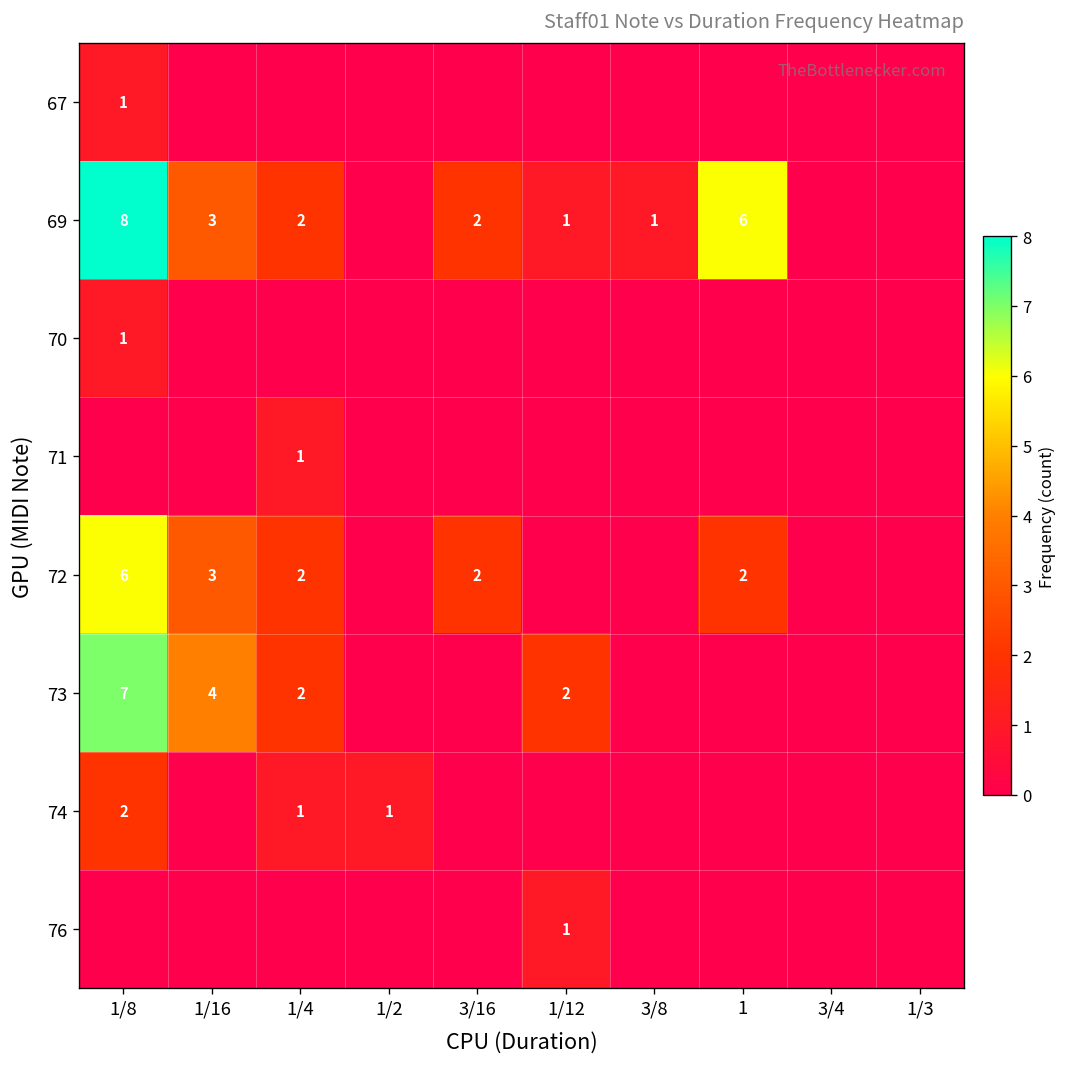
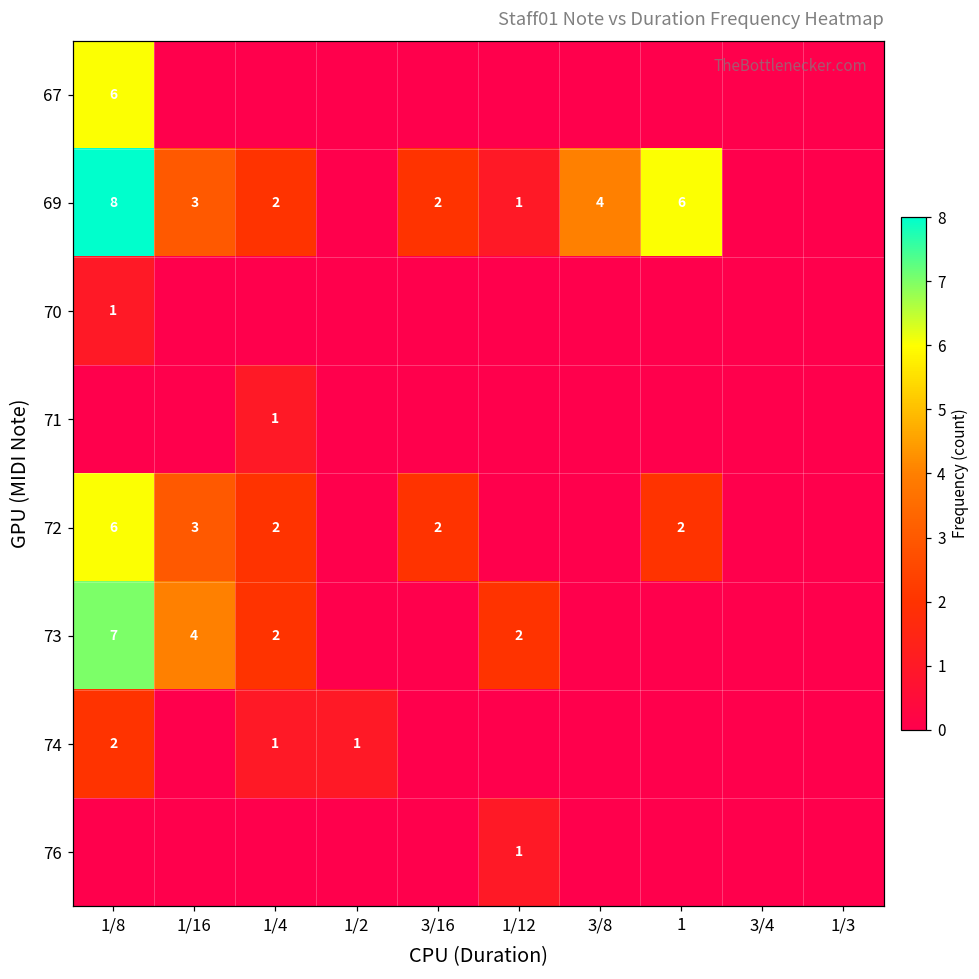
  {
    "67": {
-     "1/8": 1
+     "1/8": 6
    },
    "69": {
      "1/8": 8,
      "1/16": 3,
      "1/4": 2,
      "3/16": 2,
      "1/12": 1,
-     "3/8": 1,
+     "3/8": 4,
      "1": 6
    },
    "70": {
      "1/8": 1
    },
    "71": {
      "1/4": 1
    },
    "72": {
      "1/8": 6,
      "1/16": 3,
      "1/4": 2,
      "3/16": 2,
      "1": 2
    },
    "73": {
      "1/8": 7,
      "1/16": 4,
      "1/4": 2,
      "1/12": 2
    },
    "74": {
      "1/8": 2,
      "1/4": 1,
      "1/2": 1
    },
    "76": {
      "1/12": 1
    }
  }
